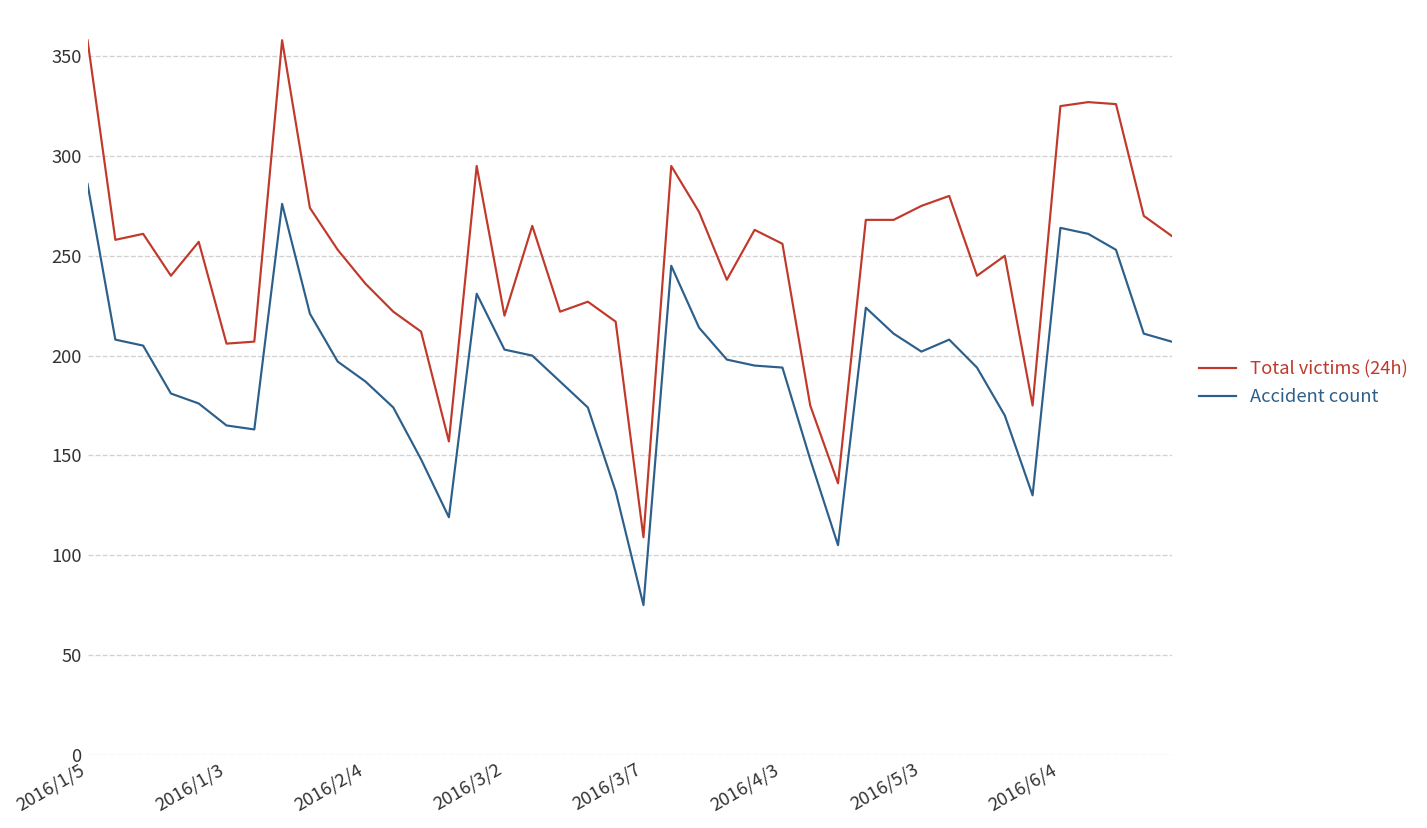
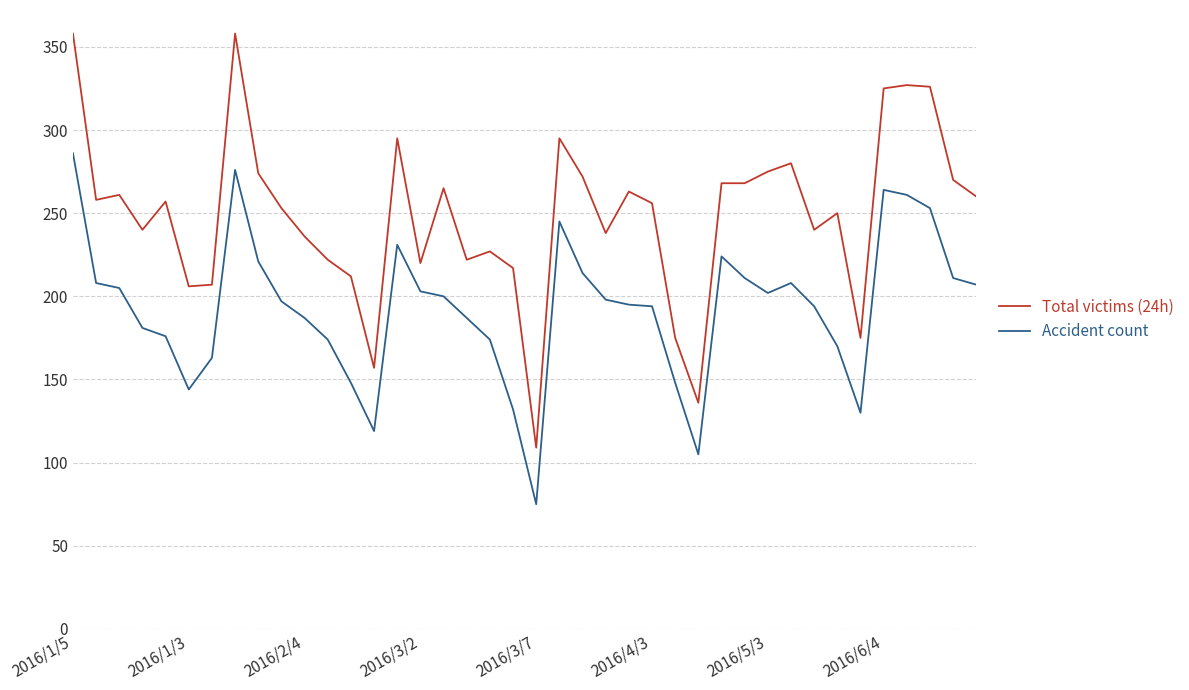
  {
    "Total victims (24h)": {
      "2016/1/5": 358,
      "2016/1/3": 206,
      "2016/2/4": 236,
      "2016/3/2": 220,
      "2016/3/7": 109,
      "2016/4/3": 256,
      "2016/5/3": 275,
      "2016/6/4": 325
    },
    "Accident count": {
      "2016/1/5": 286,
-     "2016/1/3": 165,
+     "2016/1/3": 144,
      "2016/2/4": 187,
      "2016/3/2": 203,
      "2016/3/7": 75,
      "2016/4/3": 194,
      "2016/5/3": 202,
      "2016/6/4": 264
    }
  }
